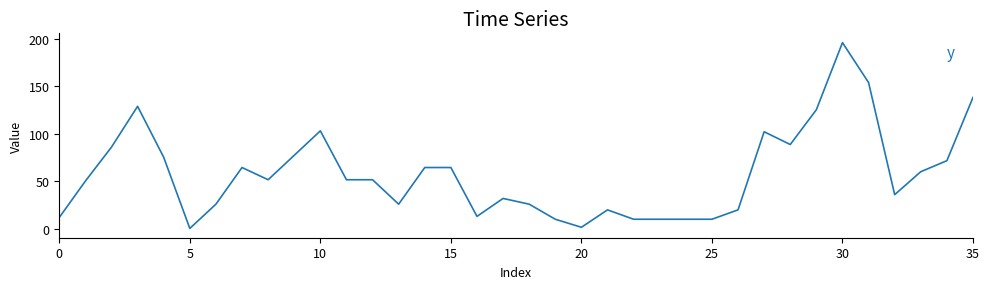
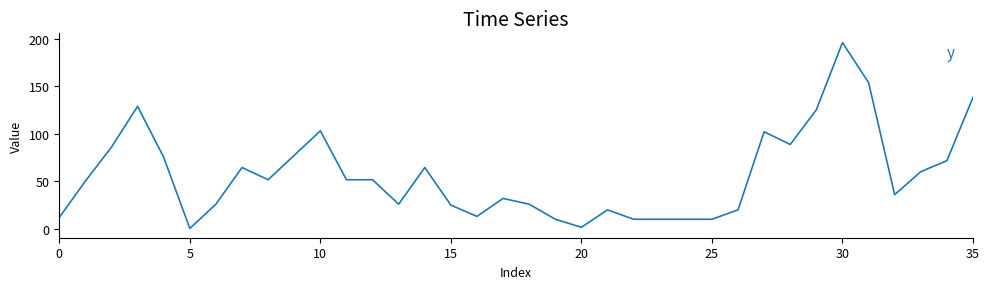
  {
    "0": 10,
    "5": 0,
    "10": 100,
-   "15": 60,
+   "15": 20,
    "20": 0,
    "25": 10,
    "30": 200,
    "35": 140
  }
